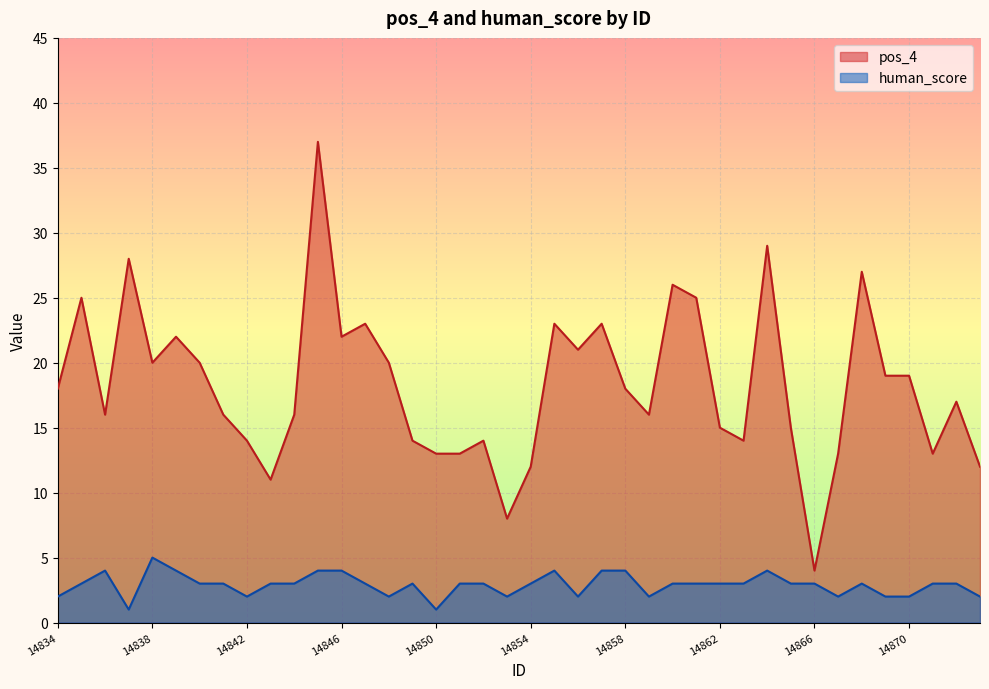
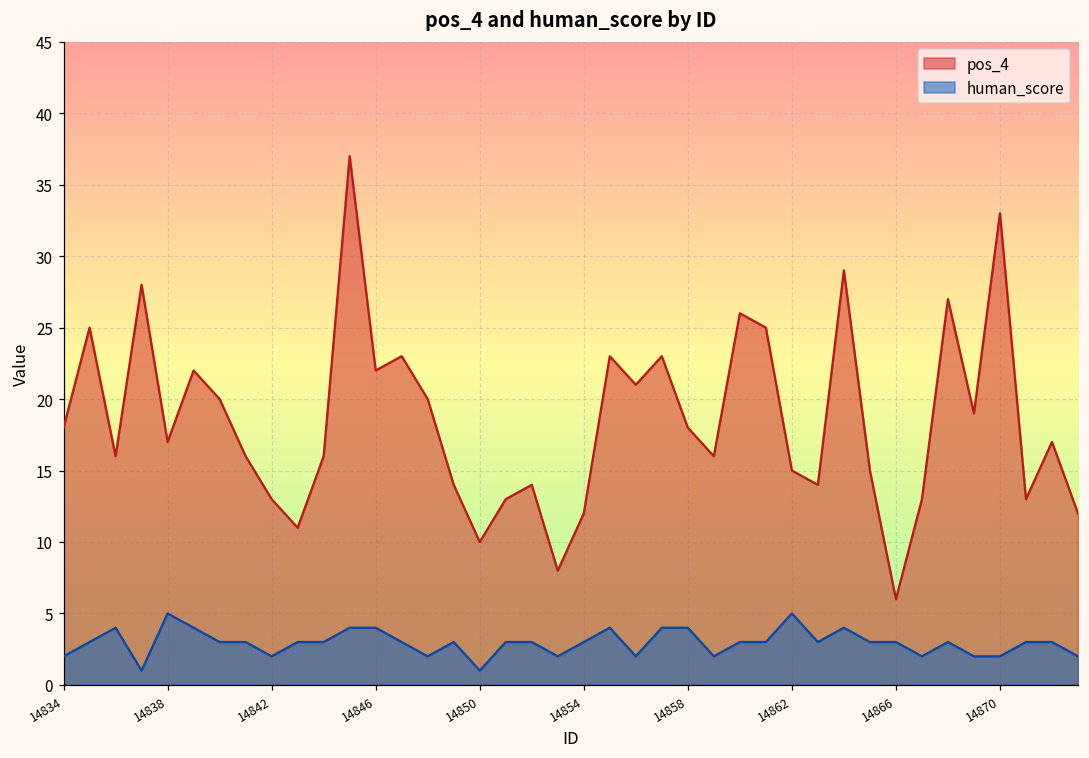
  {
    "pos_4": {
      "14834": 18,
-     "14838": 20,
-     "14842": 14,
+     "14838": 17,
+     "14842": 13,
      "14846": 22,
-     "14850": 13,
+     "14850": 10,
      "14854": 12,
      "14858": 18,
      "14862": 15,
-     "14866": 4,
-     "14870": 19
+     "14866": 6,
+     "14870": 33
    },
    "human_score": {
      "14834": 2,
      "14838": 5,
      "14842": 2,
      "14846": 4,
      "14850": 1,
      "14854": 3,
      "14858": 4,
-     "14862": 3,
+     "14862": 5,
      "14866": 3,
      "14870": 2
    }
  }
